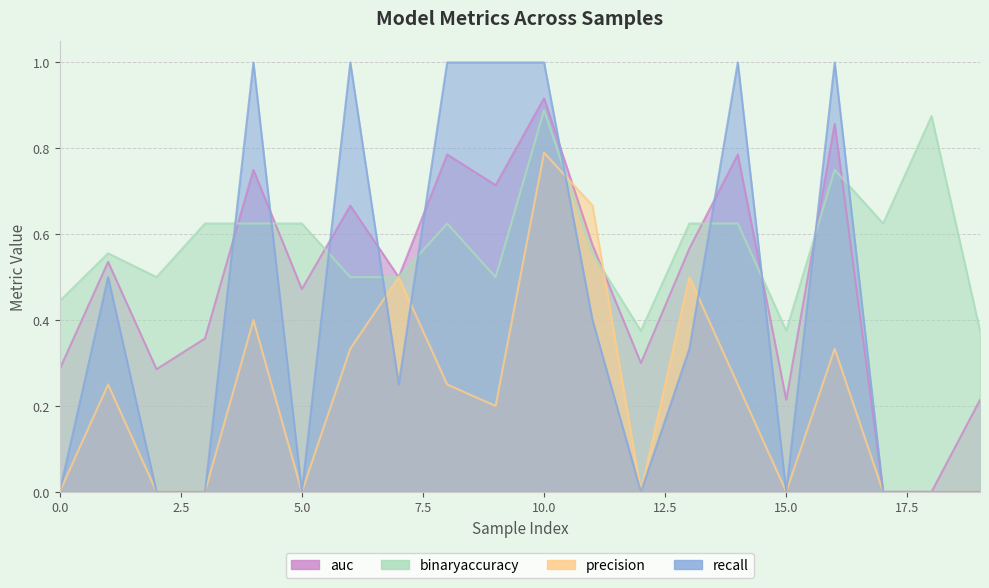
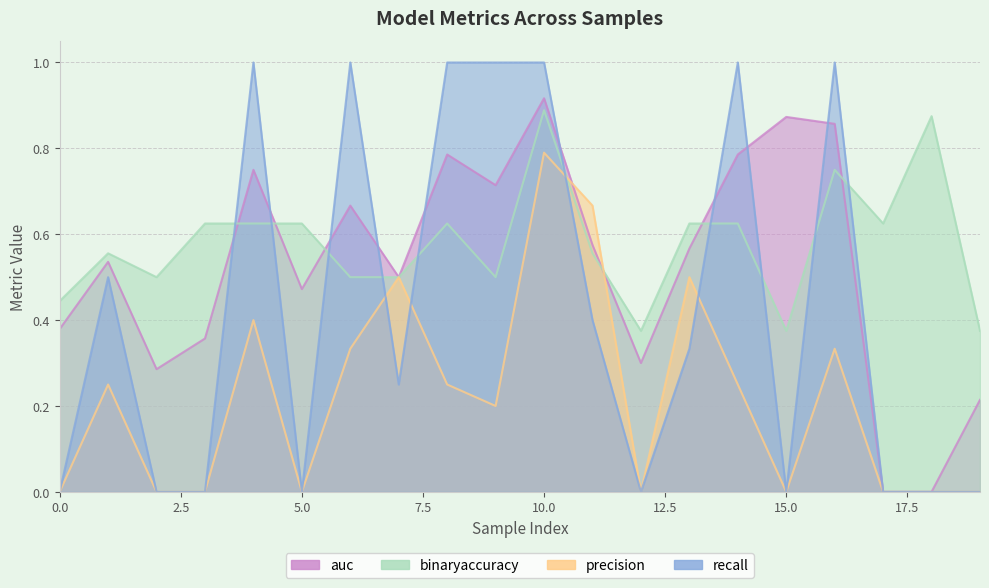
  {
    "auc": {
-     "0.0": 0.29,
+     "0.0": 0.38,
      "5.0": 0.47,
      "10.0": 0.92,
-     "15.0": 0.21
+     "15.0": 0.87
    },
    "precision": {
      "10.0": 0.79
    }
  }
